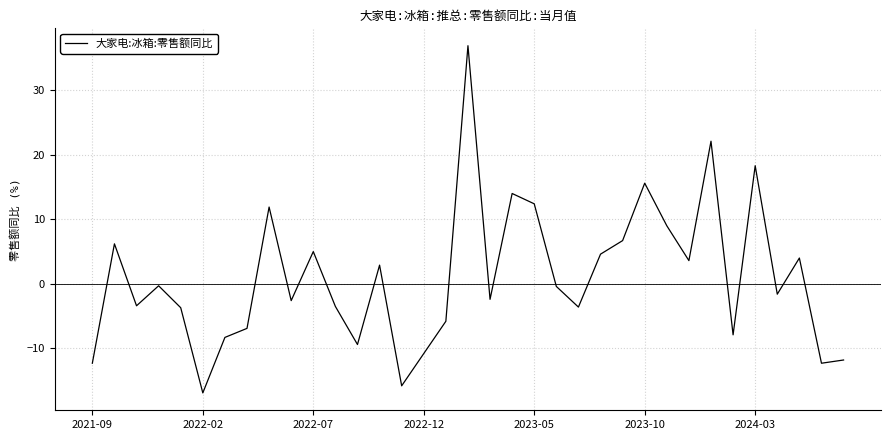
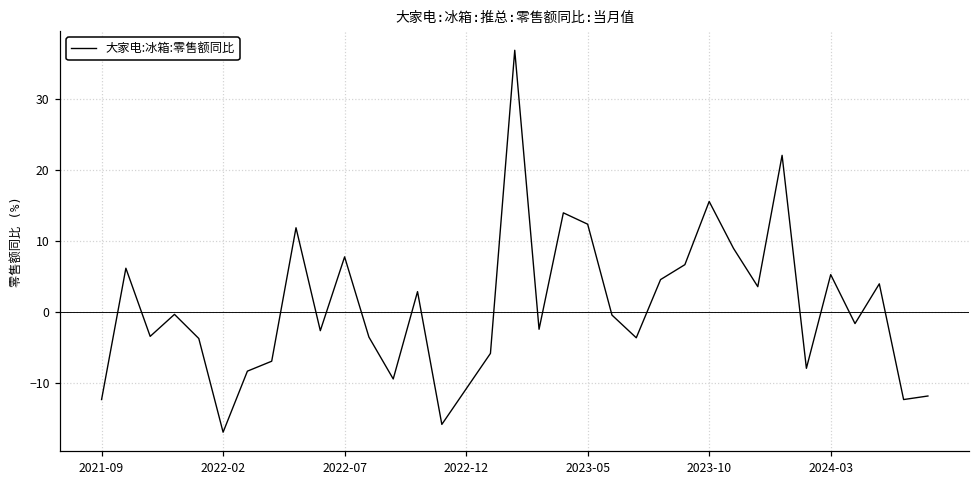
  {
    "2021-09": -12,
    "2022-02": -17,
-   "2022-07": 5,
+   "2022-07": 8,
    "2022-12": -11,
    "2023-05": 12,
    "2023-10": 16,
-   "2024-03": 18
+   "2024-03": 5
  }
